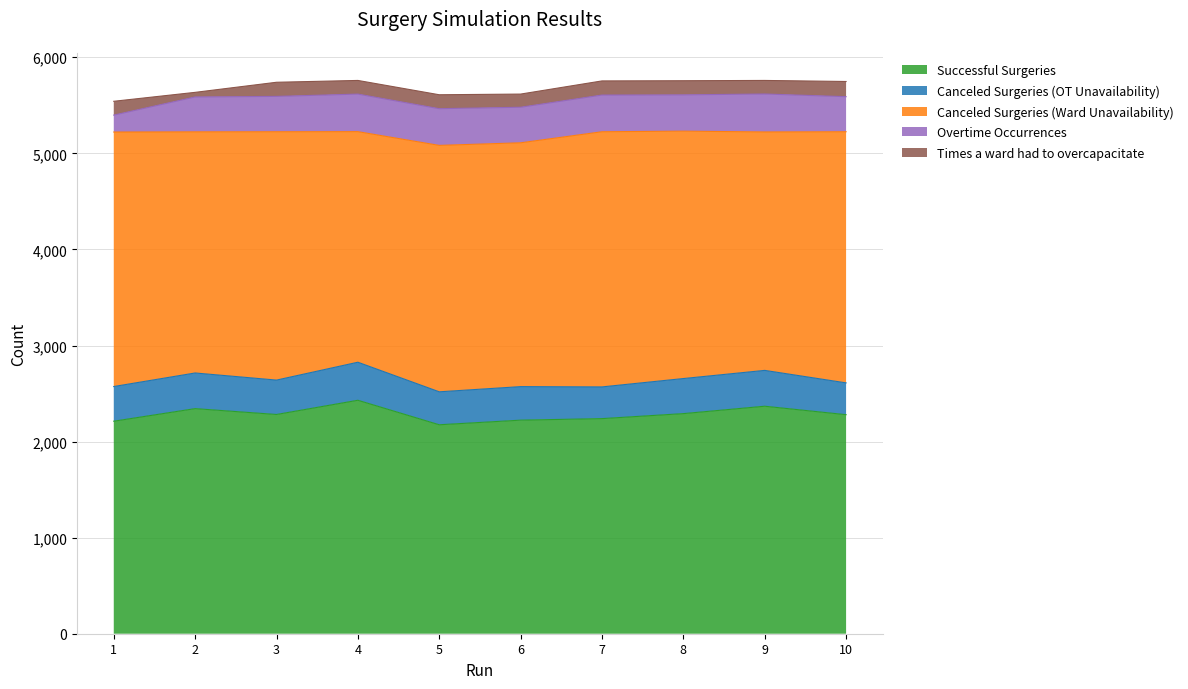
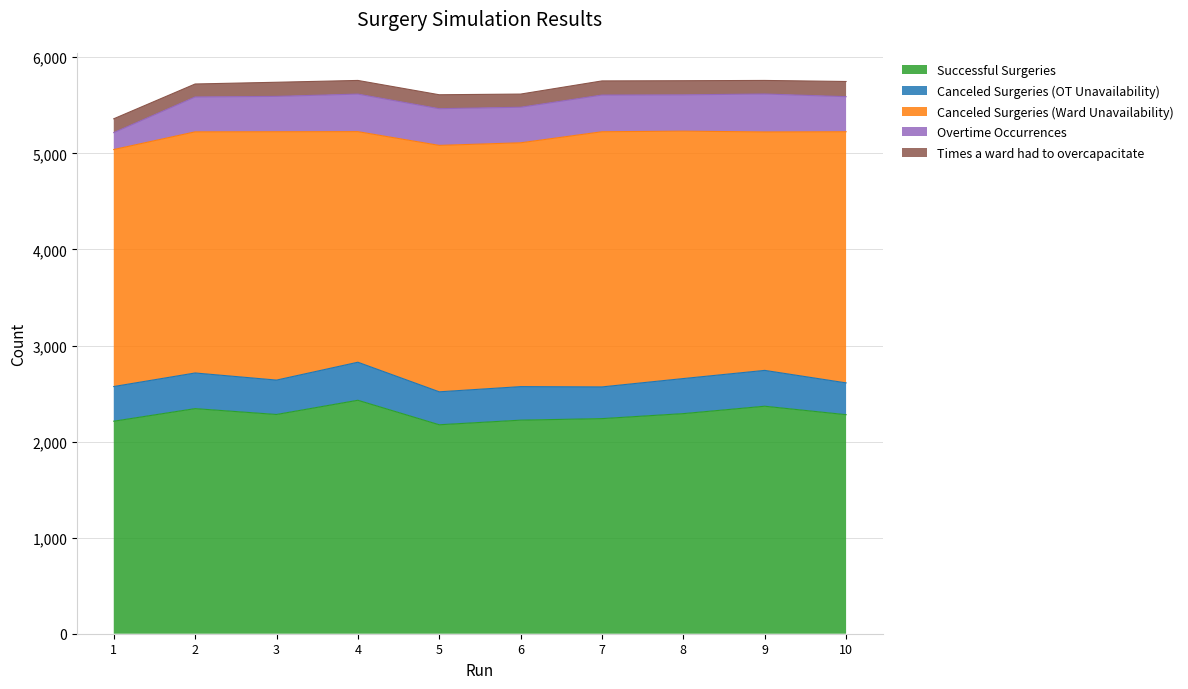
  {
    "Successful Surgeries": {
      "1": "2,200",
      "2": "2,300",
      "3": "2,300",
      "4": "2,400",
      "5": "2,200",
      "6": "2,200",
      "7": "2,200",
      "8": "2,300",
      "9": "2,400",
      "10": "2,300"
    },
    "Canceled Surgeries (OT Unavailability)": {
      "1": "400",
      "2": "400",
      "3": "400",
      "4": "400",
      "5": "300",
      "6": "300",
      "7": "300",
      "8": "400",
      "9": "400",
      "10": "300"
    },
    "Canceled Surgeries (Ward Unavailability)": {
-     "1": "2,600",
+     "1": "2,500",
      "2": "2,500",
      "3": "2,600",
      "4": "2,400",
      "5": "2,600",
      "6": "2,500",
      "7": "2,700",
      "8": "2,600",
      "9": "2,500",
      "10": "2,600"
    },
    "Overtime Occurrences": {
      "1": "200",
      "2": "400",
      "3": "400",
      "4": "400",
      "5": "400",
      "6": "400",
      "7": "400",
      "8": "400",
      "9": "400",
      "10": "400"
    },
    "Times a ward had to overcapacitate": {
      "1": "100",
-     "2": "0",
+     "2": "100",
      "3": "100",
      "4": "100",
      "5": "100",
      "6": "100",
      "7": "100",
      "8": "100",
      "9": "100",
      "10": "200"
    }
  }
